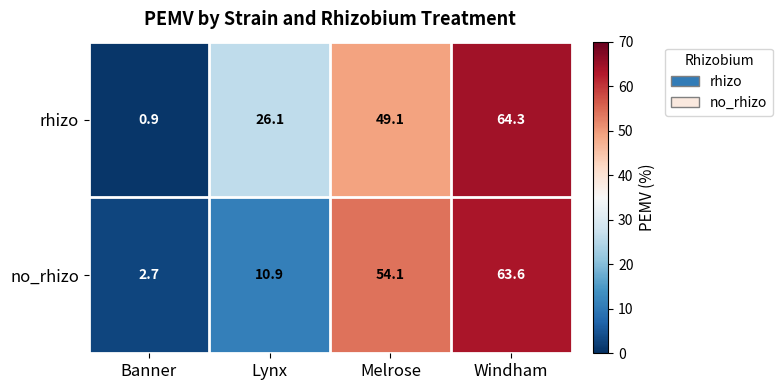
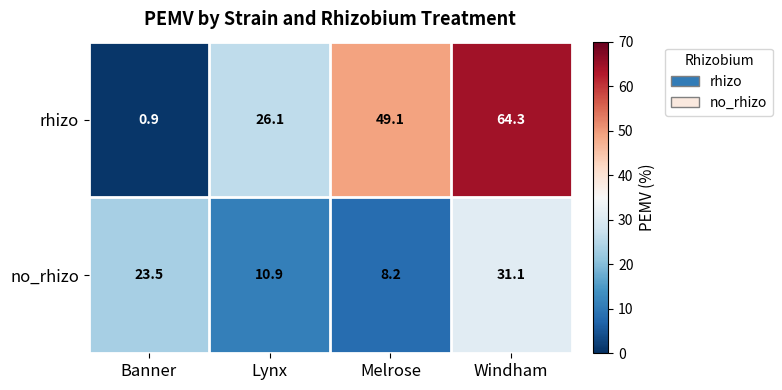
  {
    "rhizo": {
      "Banner": 0.9,
      "Lynx": 26.1,
      "Melrose": 49.1,
      "Windham": 64.3
    },
    "no_rhizo": {
-     "Banner": 2.7,
+     "Banner": 23.5,
      "Lynx": 10.9,
-     "Melrose": 54.1,
-     "Windham": 63.6
+     "Melrose": 8.2,
+     "Windham": 31.1
    }
  }
